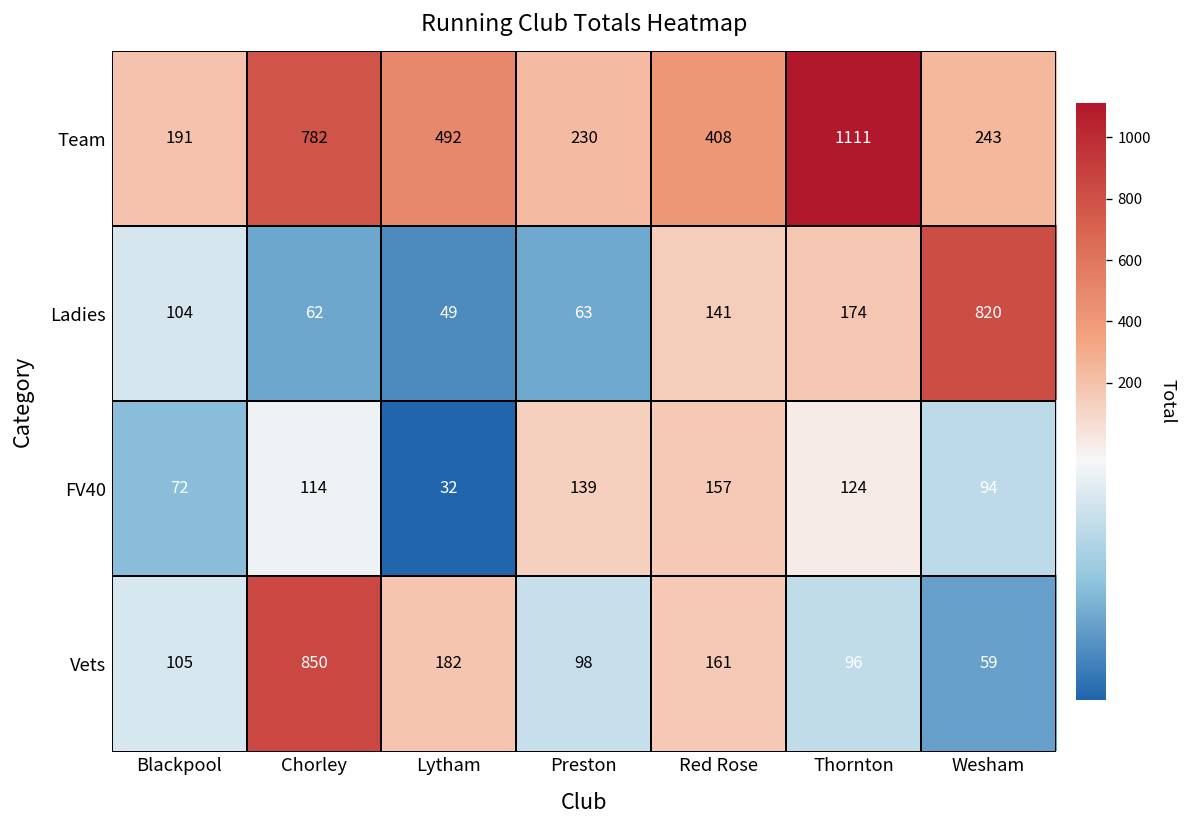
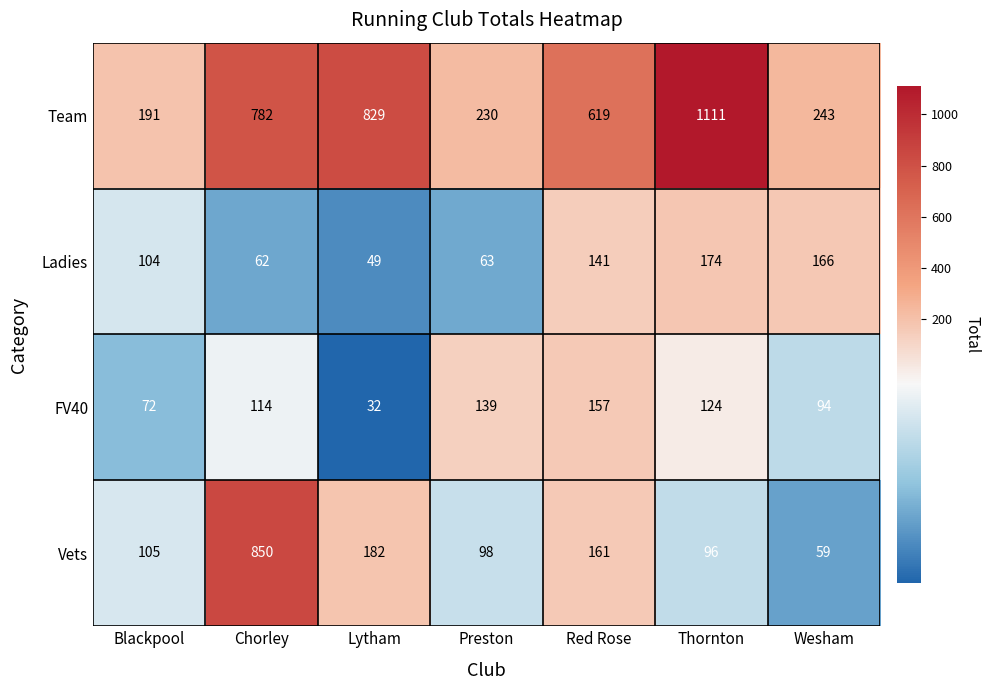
  {
    "Team": {
      "Blackpool": 191,
      "Chorley": 782,
-     "Lytham": 492,
+     "Lytham": 829,
      "Preston": 230,
-     "Red Rose": 408,
+     "Red Rose": 619,
      "Thornton": 1111,
      "Wesham": 243
    },
    "Ladies": {
      "Blackpool": 104,
      "Chorley": 62,
      "Lytham": 49,
      "Preston": 63,
      "Red Rose": 141,
      "Thornton": 174,
-     "Wesham": 820
+     "Wesham": 166
    },
    "FV40": {
      "Blackpool": 72,
      "Chorley": 114,
      "Lytham": 32,
      "Preston": 139,
      "Red Rose": 157,
      "Thornton": 124,
      "Wesham": 94
    },
    "Vets": {
      "Blackpool": 105,
      "Chorley": 850,
      "Lytham": 182,
      "Preston": 98,
      "Red Rose": 161,
      "Thornton": 96,
      "Wesham": 59
    }
  }
